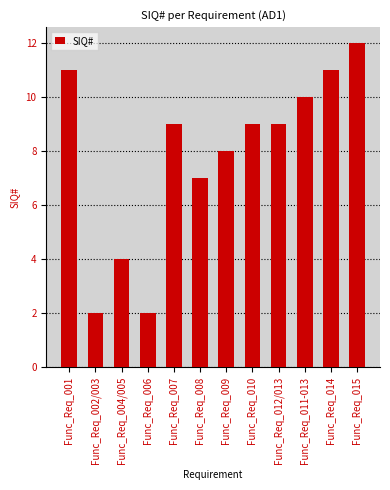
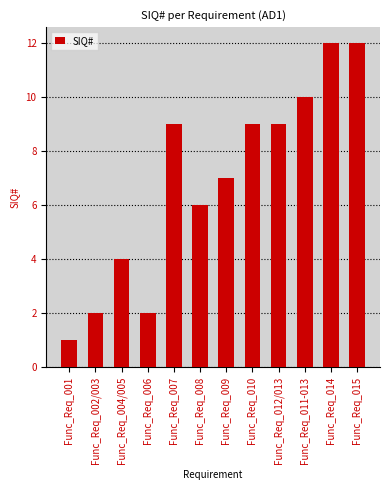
  {
-   "Func_Req_001": 11,
+   "Func_Req_001": 1,
    "Func_Req_002/003": 2,
    "Func_Req_004/005": 4,
    "Func_Req_006": 2,
    "Func_Req_007": 9,
-   "Func_Req_008": 7,
-   "Func_Req_009": 8,
+   "Func_Req_008": 6,
+   "Func_Req_009": 7,
    "Func_Req_010": 9,
    "Func_Req_012/013": 9,
    "Func_Req_011-013": 10,
-   "Func_Req_014": 11,
+   "Func_Req_014": 12,
    "Func_Req_015": 12
  }
